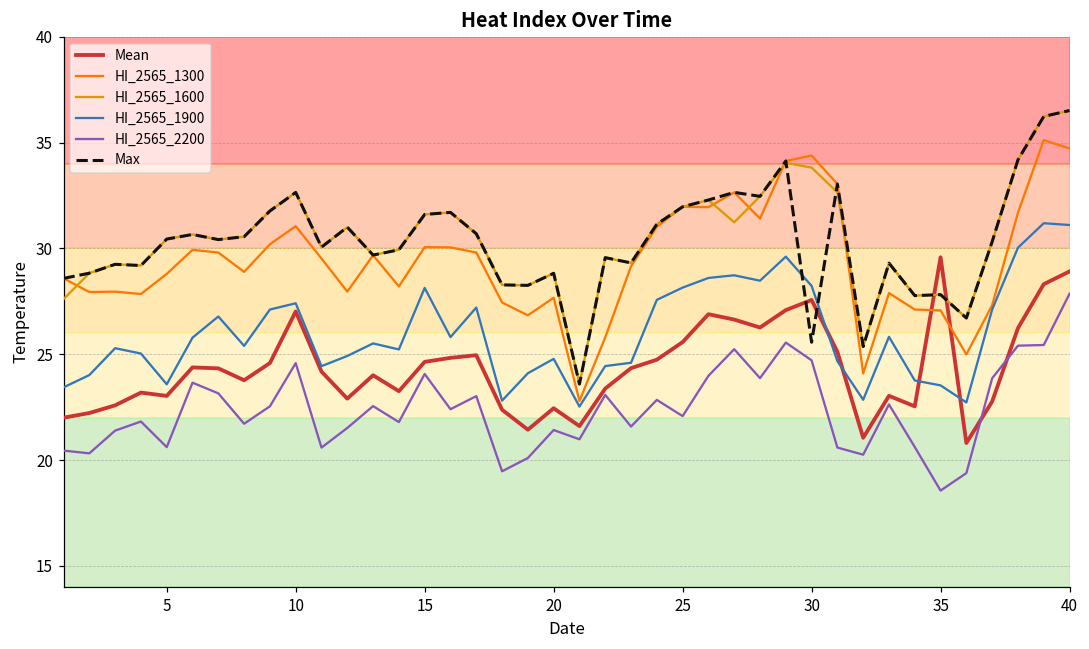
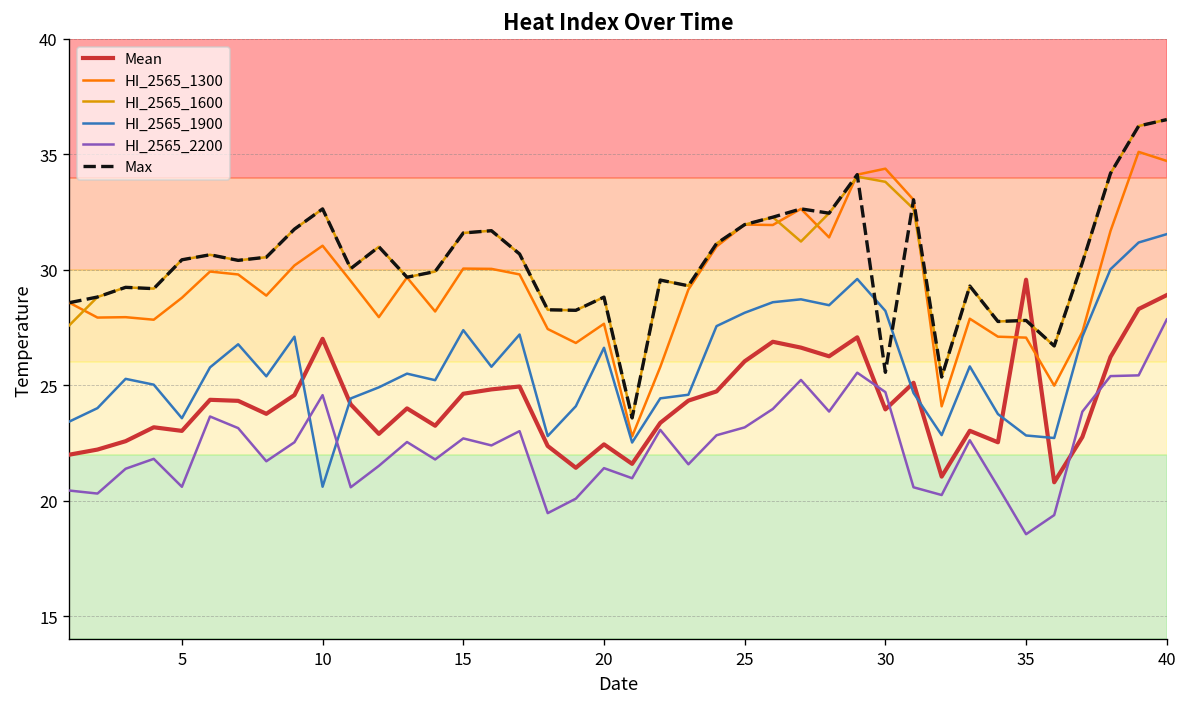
  {
    "Mean": {
      "5": 23.0,
      "10": 27.0,
      "15": 24.6,
      "20": 22.4,
-     "25": 25.6,
-     "30": 27.6,
+     "25": 26.0,
+     "30": 24.0,
      "35": 29.6,
      "40": 28.9
    },
    "HI_2565_1900": {
      "5": 23.6,
-     "10": 27.4,
-     "15": 28.1,
-     "20": 24.8,
+     "10": 20.6,
+     "15": 27.4,
+     "20": 26.6,
      "25": 28.1,
      "30": 28.2,
-     "35": 23.5,
-     "40": 31.1
+     "35": 22.8,
+     "40": 31.6
    },
    "HI_2565_2200": {
      "5": 20.6,
      "10": 24.6,
-     "15": 24.1,
+     "15": 22.7,
      "20": 21.4,
-     "25": 22.1,
+     "25": 23.2,
      "30": 24.7,
      "35": 18.6,
      "40": 27.9
    },
    "Max": {
      "30": 25.6
    }
  }
